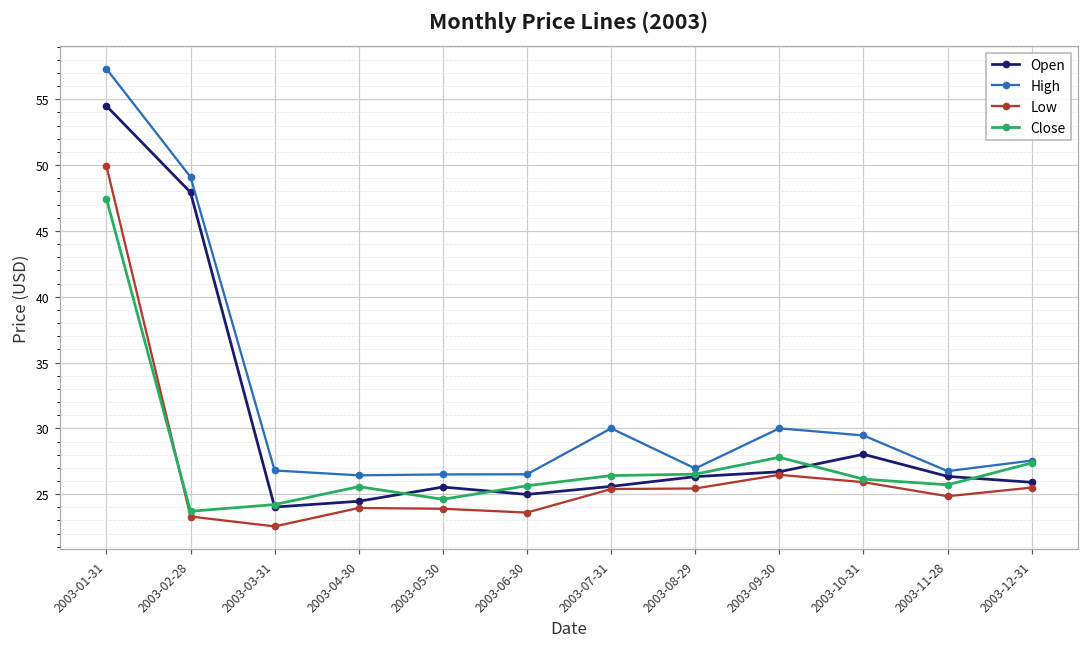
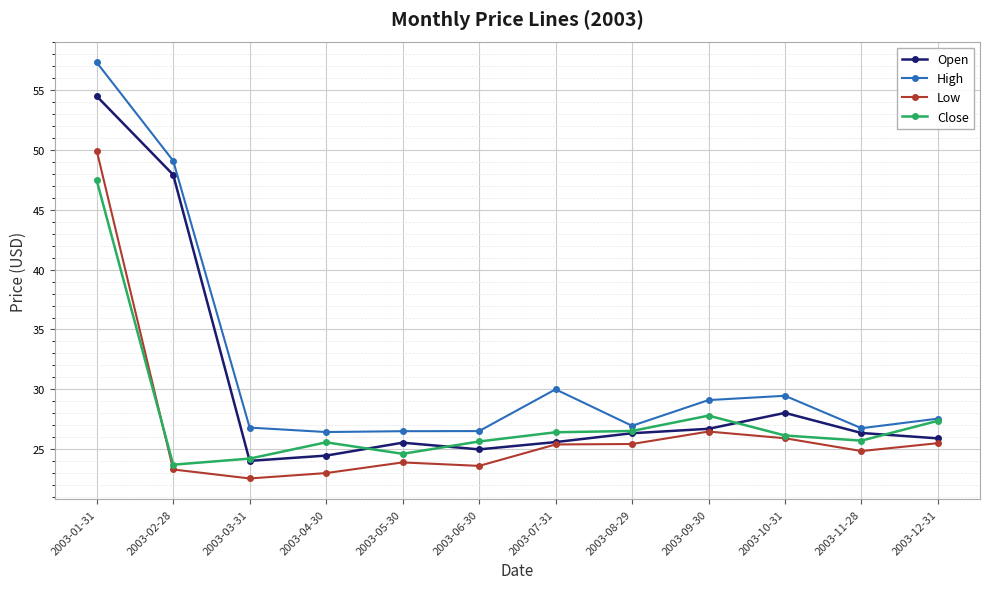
  {
    "Open": {
      "2003-01-31": 54.5,
      "2003-02-28": 47.9,
      "2003-04-30": 24.5,
      "2003-05-30": 25.5,
      "2003-06-30": 25.0,
      "2003-09-30": 26.7,
      "2003-10-31": 28.0,
      "2003-11-28": 26.4,
      "2003-12-31": 25.9
    },
    "High": {
      "2003-01-31": 57.3,
      "2003-02-28": 49.1,
      "2003-03-31": 26.8,
      "2003-04-30": 26.4,
      "2003-05-30": 26.5,
      "2003-06-30": 26.5,
      "2003-07-31": 30.0,
      "2003-08-29": 27.0,
-     "2003-09-30": 30.0,
+     "2003-09-30": 29.1,
      "2003-10-31": 29.5,
      "2003-11-28": 26.8
    },
    "Low": {
      "2003-01-31": 50.0,
      "2003-02-28": 23.3,
      "2003-03-31": 22.6,
-     "2003-04-30": 24.0,
+     "2003-04-30": 23.0,
      "2003-05-30": 23.9,
      "2003-06-30": 23.6,
      "2003-08-29": 25.4,
      "2003-09-30": 26.5,
      "2003-10-31": 25.9,
      "2003-11-28": 24.8,
      "2003-12-31": 25.5
    },
    "Close": {
      "2003-01-31": 47.5,
      "2003-02-28": 23.7,
      "2003-04-30": 25.6,
      "2003-05-30": 24.6,
      "2003-06-30": 25.6,
      "2003-07-31": 26.4,
      "2003-09-30": 27.8,
      "2003-10-31": 26.1,
      "2003-11-28": 25.7
    }
  }
